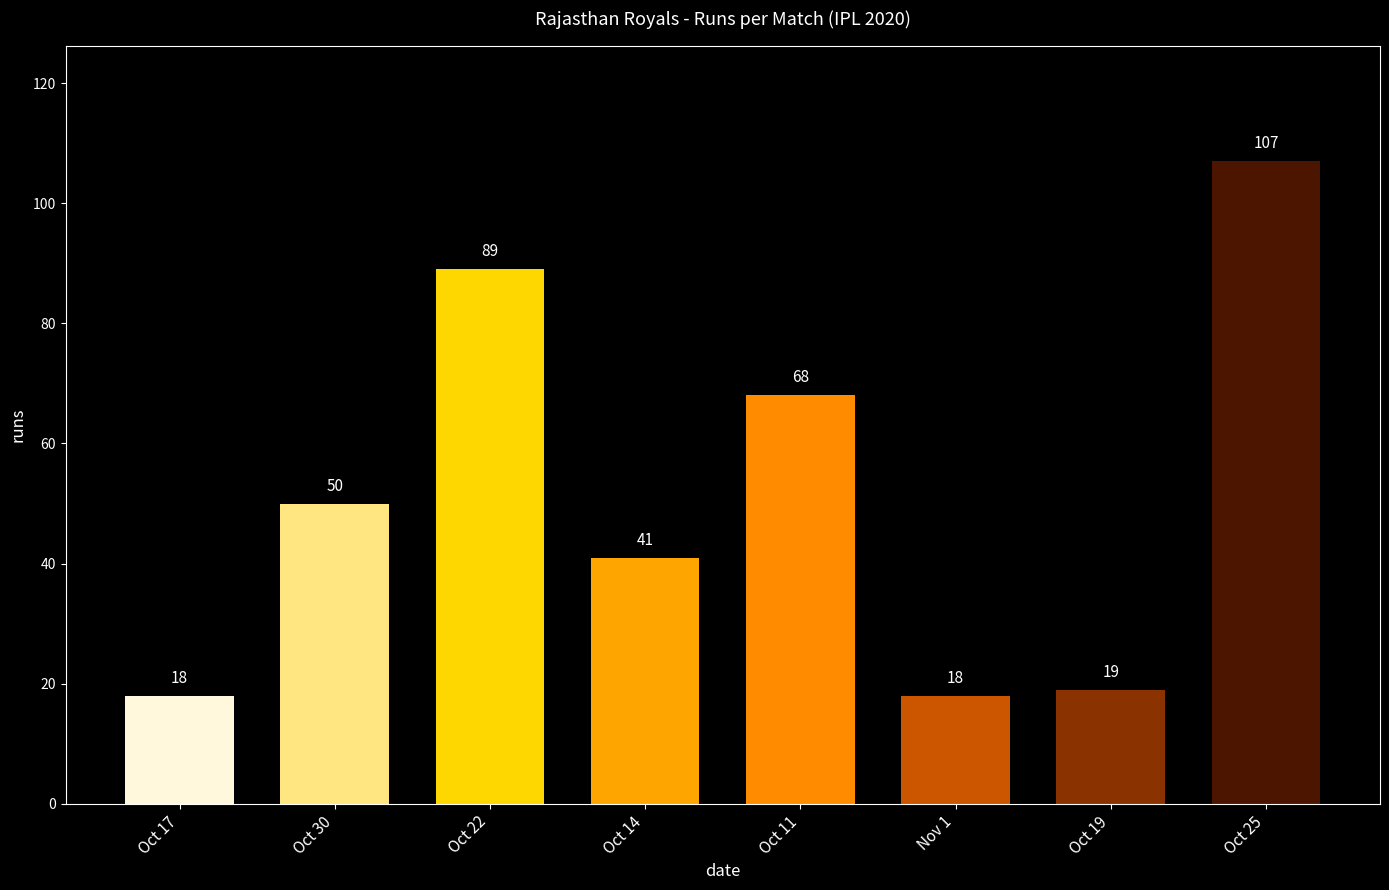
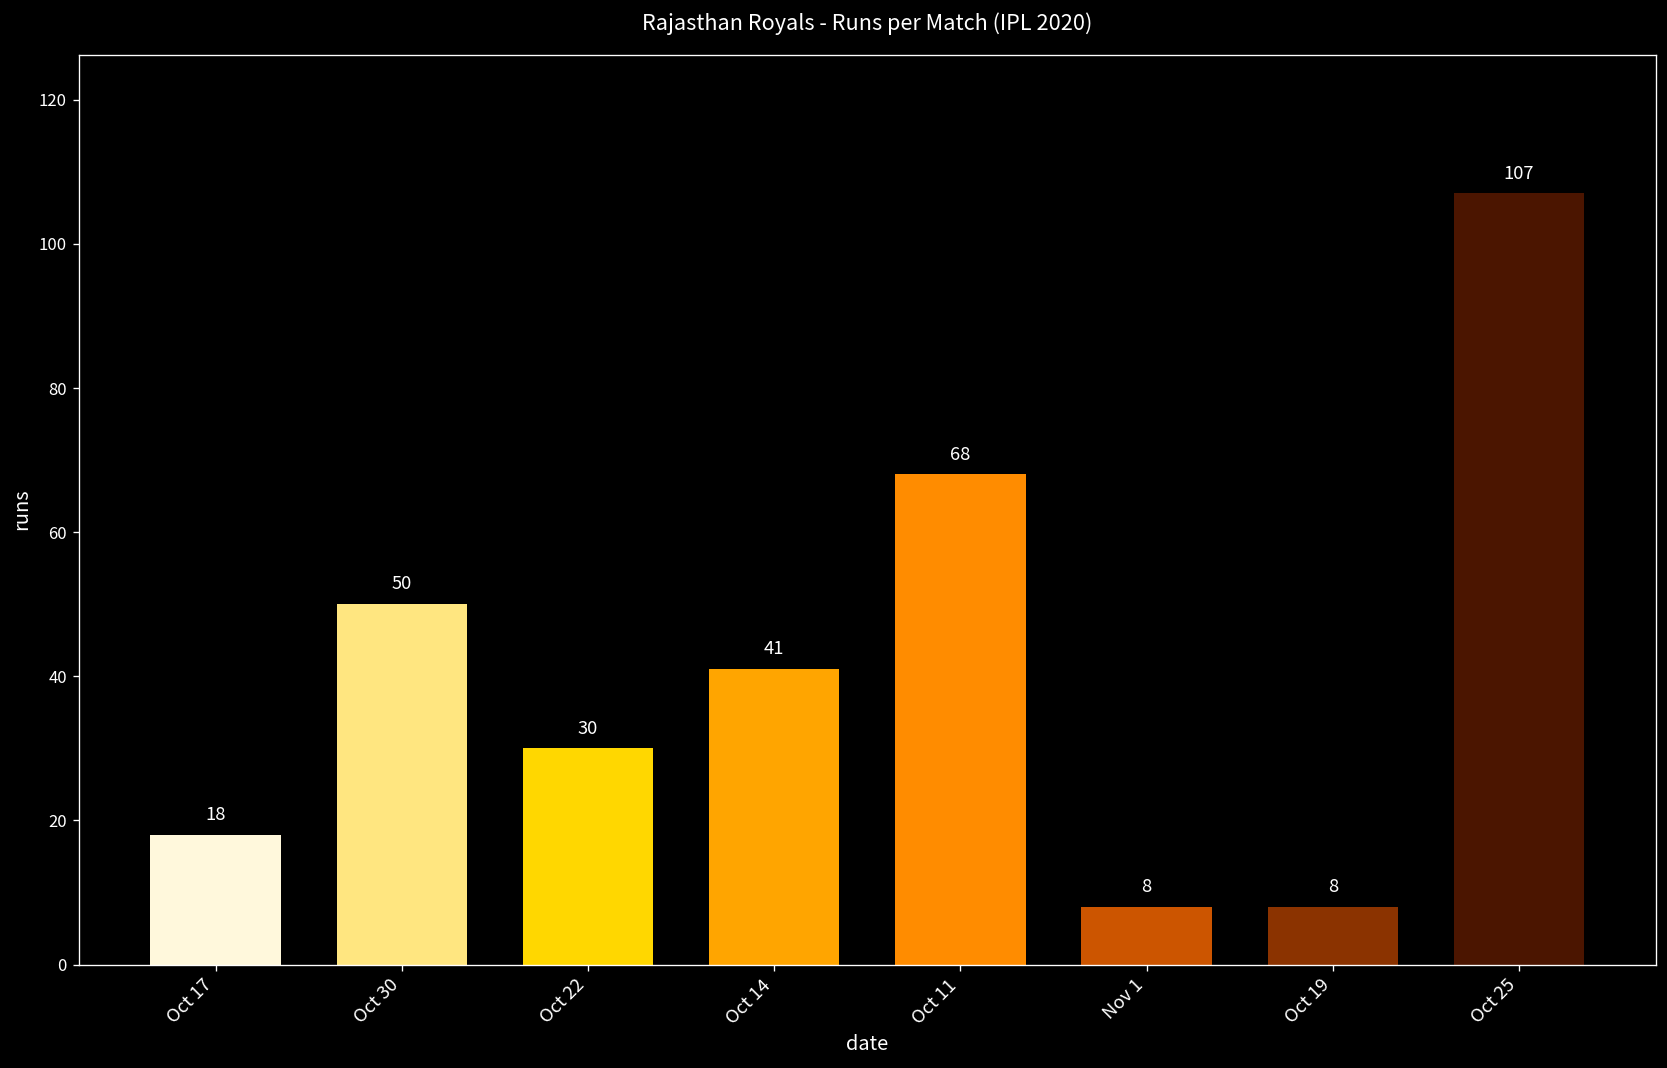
  {
    "Oct 17": 18,
    "Oct 30": 50,
-   "Oct 22": 89,
+   "Oct 22": 30,
    "Oct 14": 41,
    "Oct 11": 68,
-   "Nov 1": 18,
-   "Oct 19": 19,
+   "Nov 1": 8,
+   "Oct 19": 8,
    "Oct 25": 107
  }
